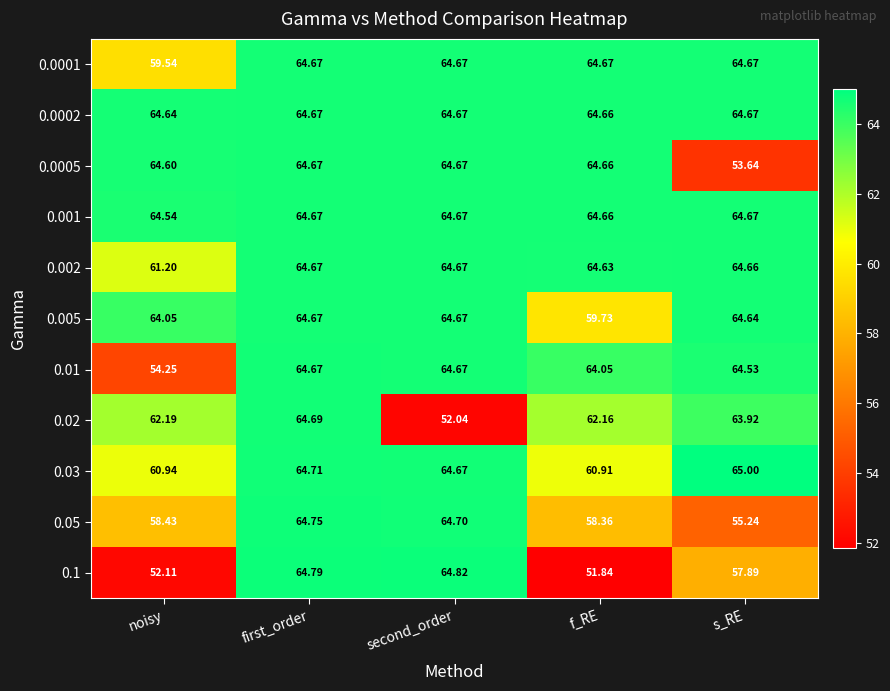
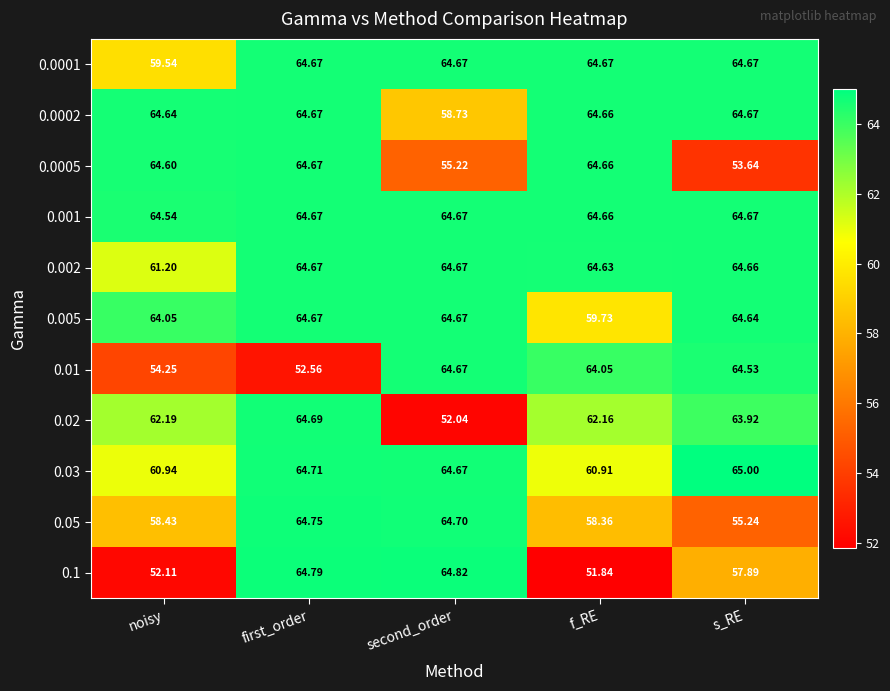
  {
    "0.0001": {
      "noisy": 59.54,
      "first_order": 64.67,
      "second_order": 64.67,
      "f_RE": 64.67,
      "s_RE": 64.67
    },
    "0.0002": {
      "noisy": 64.64,
      "first_order": 64.67,
-     "second_order": 64.67,
+     "second_order": 58.73,
      "f_RE": 64.66,
      "s_RE": 64.67
    },
    "0.0005": {
      "noisy": 64.60,
      "first_order": 64.67,
-     "second_order": 64.67,
+     "second_order": 55.22,
      "f_RE": 64.66,
      "s_RE": 53.64
    },
    "0.001": {
      "noisy": 64.54,
      "first_order": 64.67,
      "second_order": 64.67,
      "f_RE": 64.66,
      "s_RE": 64.67
    },
    "0.002": {
      "noisy": 61.20,
      "first_order": 64.67,
      "second_order": 64.67,
      "f_RE": 64.63,
      "s_RE": 64.66
    },
    "0.005": {
      "noisy": 64.05,
      "first_order": 64.67,
      "second_order": 64.67,
      "f_RE": 59.73,
      "s_RE": 64.64
    },
    "0.01": {
      "noisy": 54.25,
-     "first_order": 64.67,
+     "first_order": 52.56,
      "second_order": 64.67,
      "f_RE": 64.05,
      "s_RE": 64.53
    },
    "0.02": {
      "noisy": 62.19,
      "first_order": 64.69,
      "second_order": 52.04,
      "f_RE": 62.16,
      "s_RE": 63.92
    },
    "0.03": {
      "noisy": 60.94,
      "first_order": 64.71,
      "second_order": 64.67,
      "f_RE": 60.91,
      "s_RE": 65.00
    },
    "0.05": {
      "noisy": 58.43,
      "first_order": 64.75,
      "second_order": 64.70,
      "f_RE": 58.36,
      "s_RE": 55.24
    },
    "0.1": {
      "noisy": 52.11,
      "first_order": 64.79,
      "second_order": 64.82,
      "f_RE": 51.84,
      "s_RE": 57.89
    }
  }
